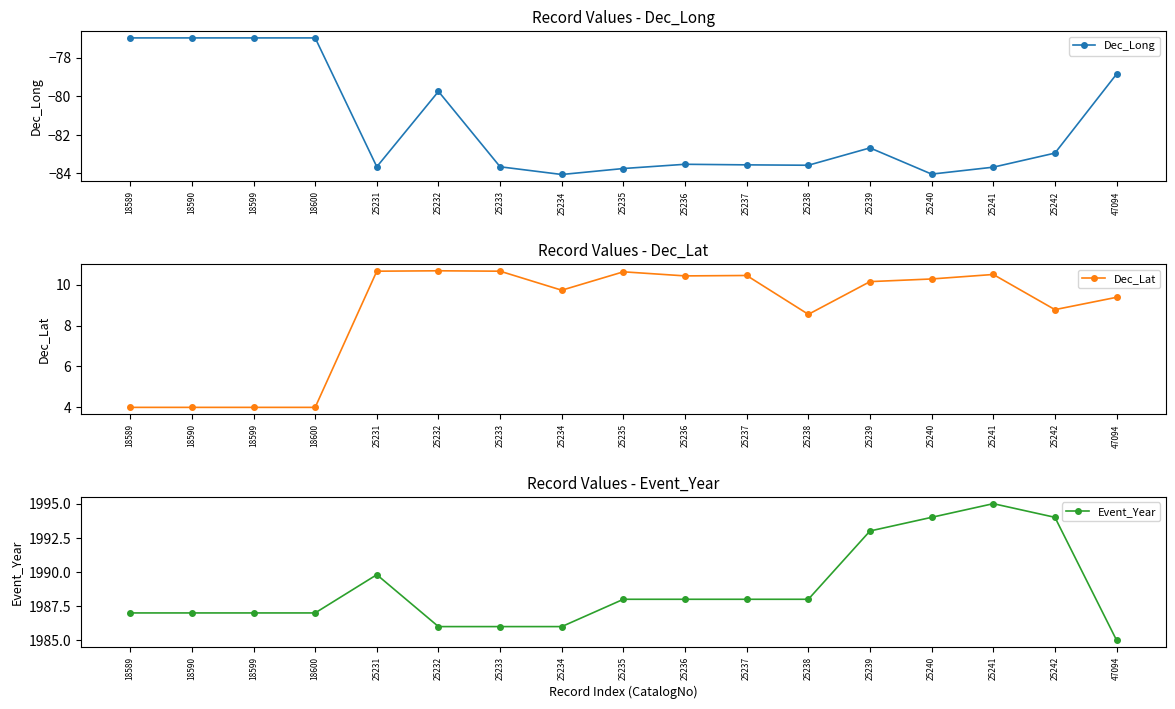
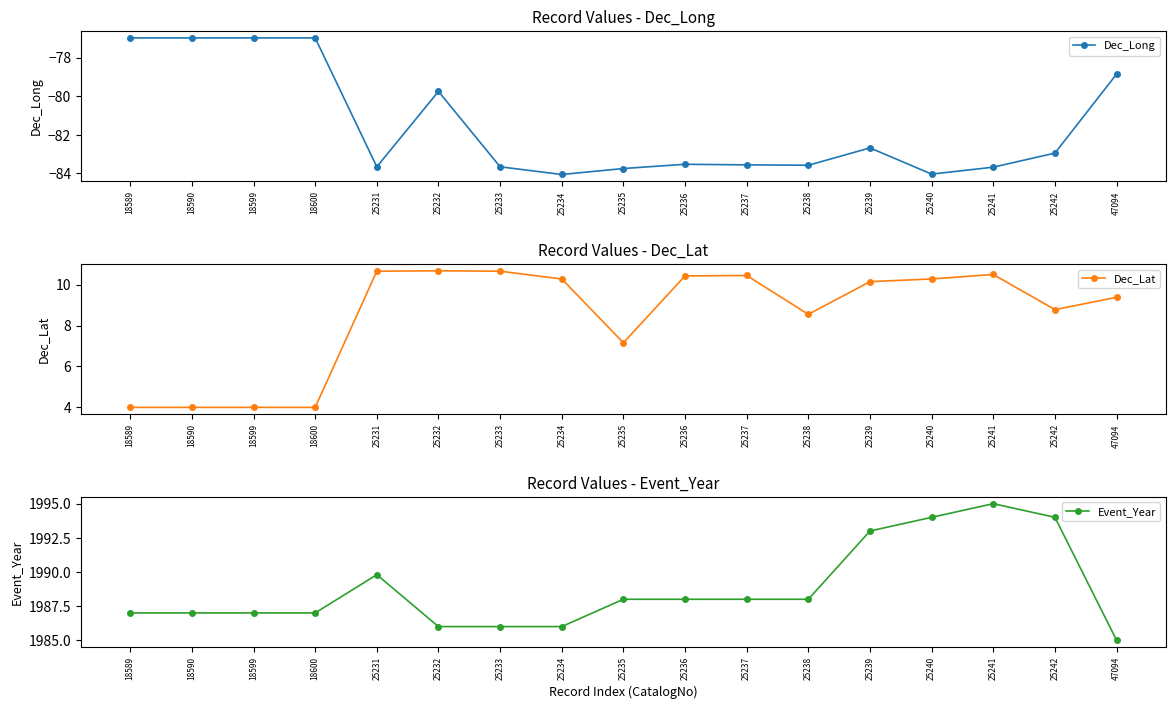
  {
    "Record Values - Dec_Long": {
      "18589": -77.0,
      "18590": -77.0,
      "18599": -77.0,
      "18600": -77.0,
      "25231": -83.7,
      "25232": -79.8,
      "25233": -83.7,
      "25234": -84.1,
      "25235": -83.8,
      "25236": -83.5,
      "25237": -83.6,
      "25238": -83.6,
      "25239": -82.7,
      "25240": -84.0,
      "25241": -83.7,
      "25242": -83.0,
      "47094": -78.9
    },
    "Record Values - Dec_Lat": {
      "18589": 4.0,
      "18590": 4.0,
      "18599": 4.0,
      "18600": 4.0,
      "25231": 10.7,
      "25232": 10.7,
      "25233": 10.7,
-     "25234": 9.7,
-     "25235": 10.6,
+     "25234": 10.3,
+     "25235": 7.2,
      "25236": 10.4,
      "25237": 10.5,
      "25238": 8.6,
      "25239": 10.2,
      "25240": 10.3,
      "25241": 10.5,
      "25242": 8.8,
      "47094": 9.4
    },
    "Record Values - Event_Year": {
      "18589": 1987.0,
      "18590": 1987.0,
      "18599": 1987.0,
      "18600": 1987.0,
      "25231": 1989.8,
      "25232": 1986.0,
      "25233": 1986.0,
      "25234": 1986.0,
      "25235": 1988.0,
      "25236": 1988.0,
      "25237": 1988.0,
      "25238": 1988.0,
      "25239": 1993.0,
      "25240": 1994.0,
      "25241": 1995.0,
      "25242": 1994.0,
      "47094": 1985.0
    }
  }
